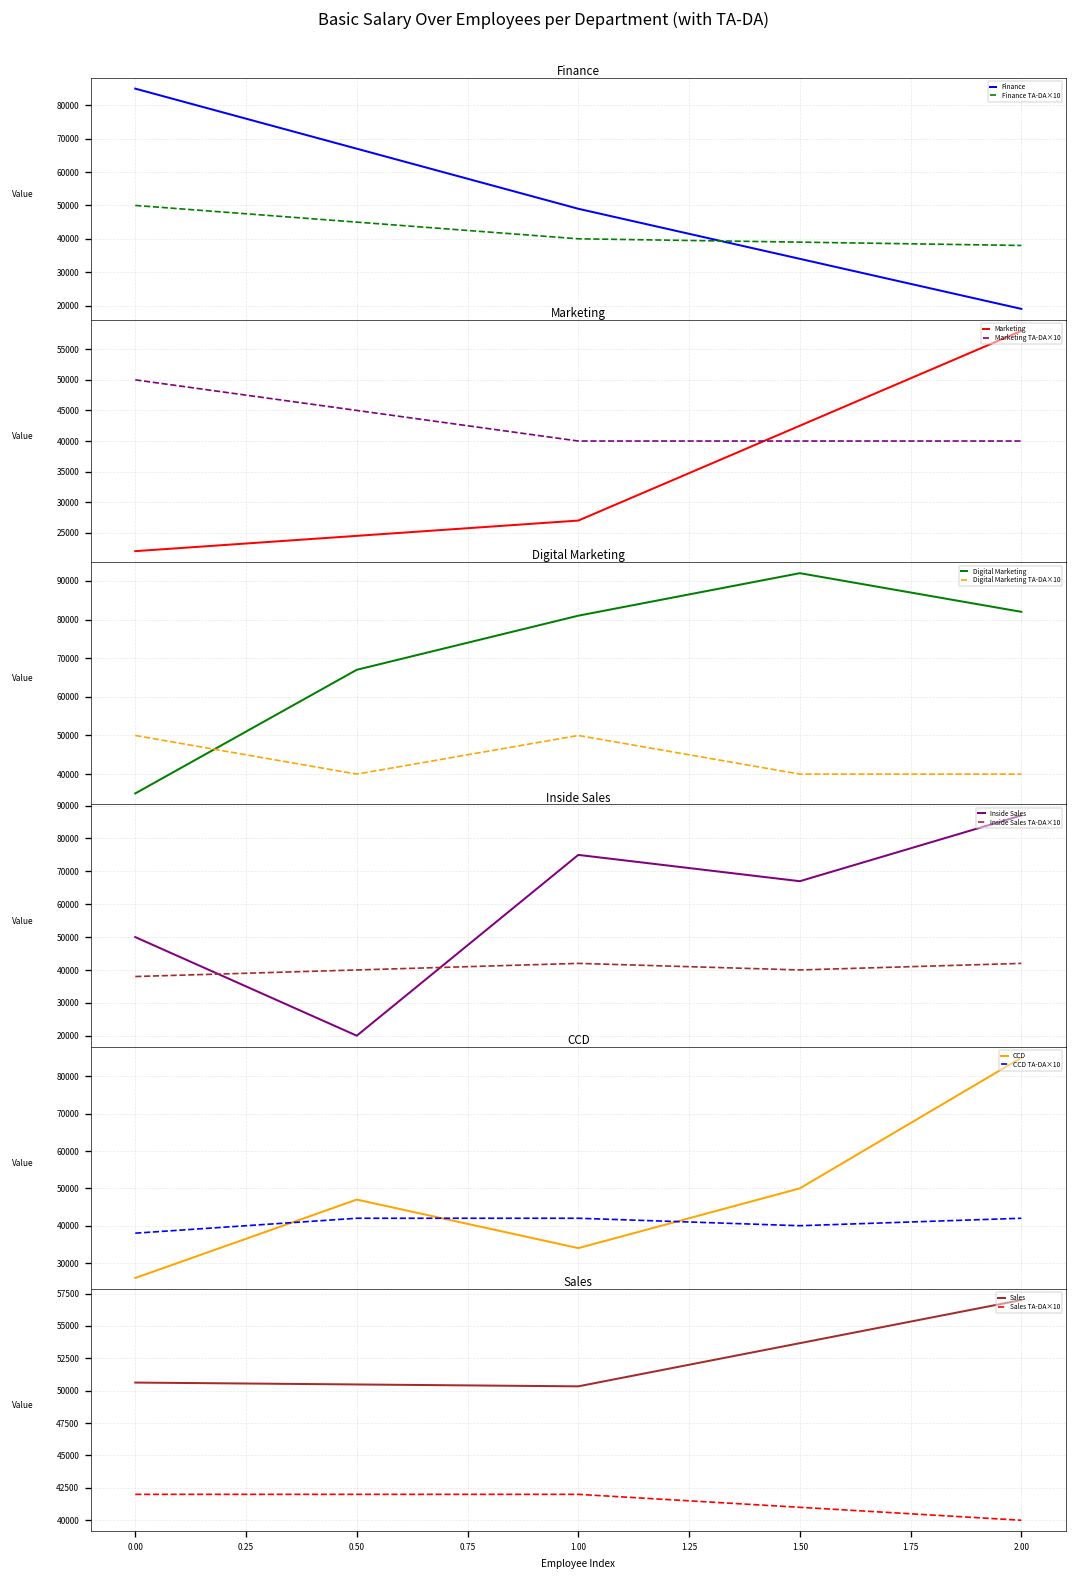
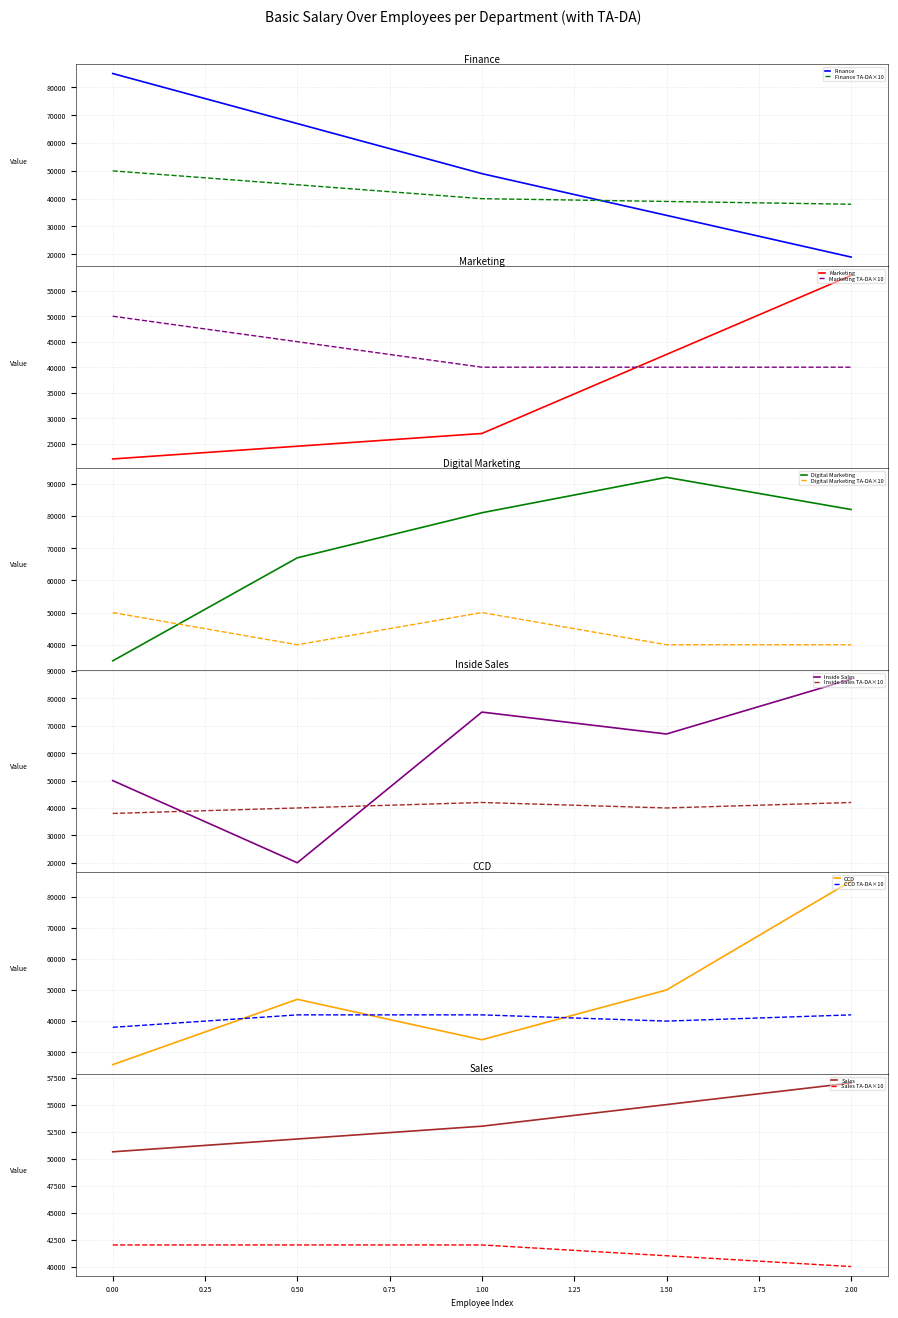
  {
    "Sales": {
      "Sales": {
        "0.00": 50600,
-       "1.00": 50300
+       "1.00": 53000
      },
      "Sales TA-DA×10": {
        "0.00": 42000,
        "1.00": 42000,
        "2.00": 40000
      }
    }
  }
